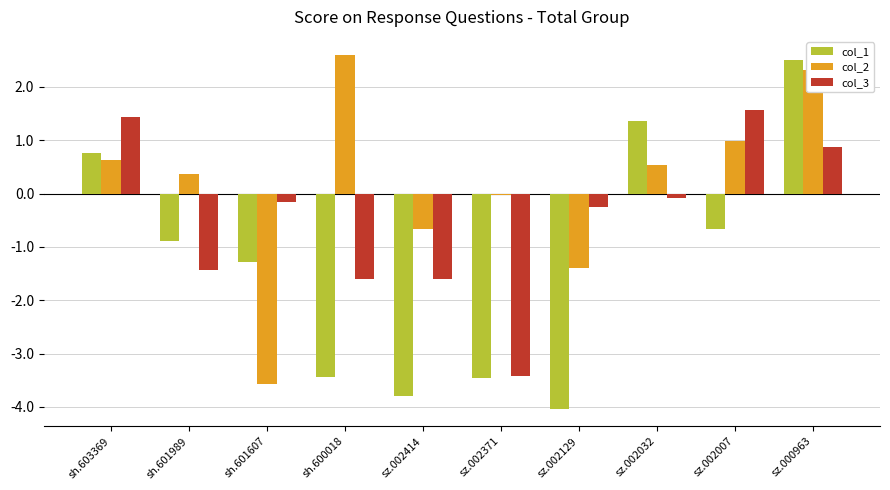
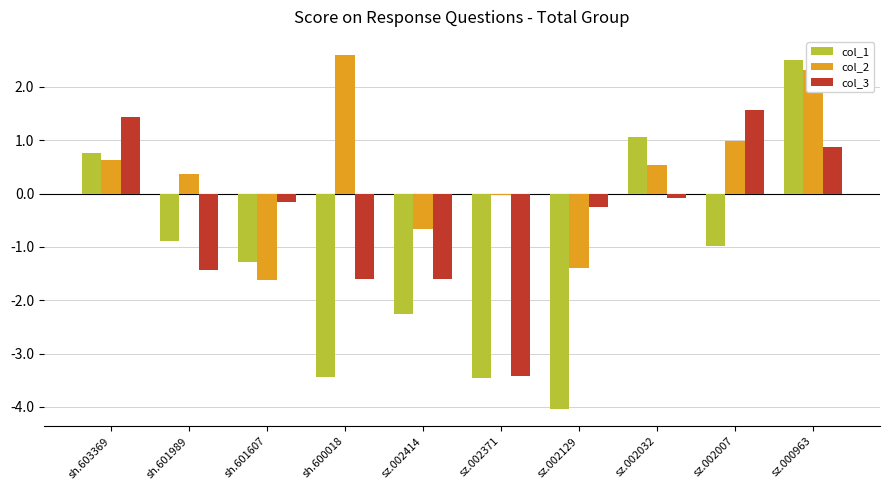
  {
    "col_1": {
      "sh.603369": 0.8,
      "sh.601989": -0.9,
      "sh.601607": -1.3,
      "sh.600018": -3.4,
-     "sz.002414": -3.8,
+     "sz.002414": -2.3,
      "sz.002371": -3.5,
      "sz.002129": -4.0,
-     "sz.002032": 1.4,
-     "sz.002007": -0.7,
+     "sz.002032": 1.1,
+     "sz.002007": -1.0,
      "sz.000963": 2.5
    },
    "col_2": {
      "sh.603369": 0.6,
      "sh.601989": 0.4,
-     "sh.601607": -3.6,
+     "sh.601607": -1.6,
      "sh.600018": 2.6,
      "sz.002414": -0.7,
      "sz.002129": -1.4,
      "sz.002032": 0.5,
      "sz.002007": 1.0
    },
    "col_3": {
      "sh.603369": 1.4,
      "sh.601989": -1.4,
      "sh.601607": -0.2,
      "sh.600018": -1.6,
      "sz.002414": -1.6,
      "sz.002371": -3.4,
      "sz.002129": -0.3,
      "sz.002032": -0.1,
      "sz.002007": 1.6,
      "sz.000963": 0.9
    }
  }
